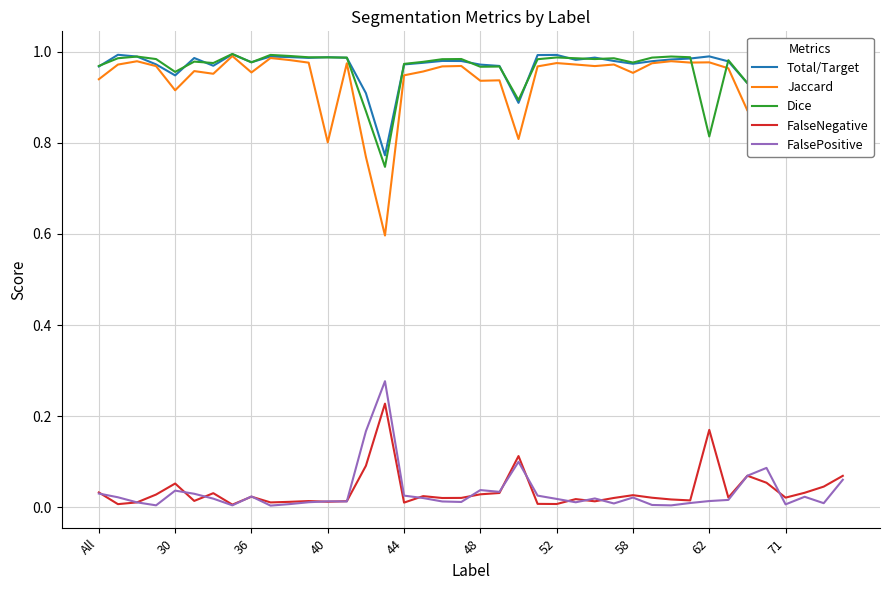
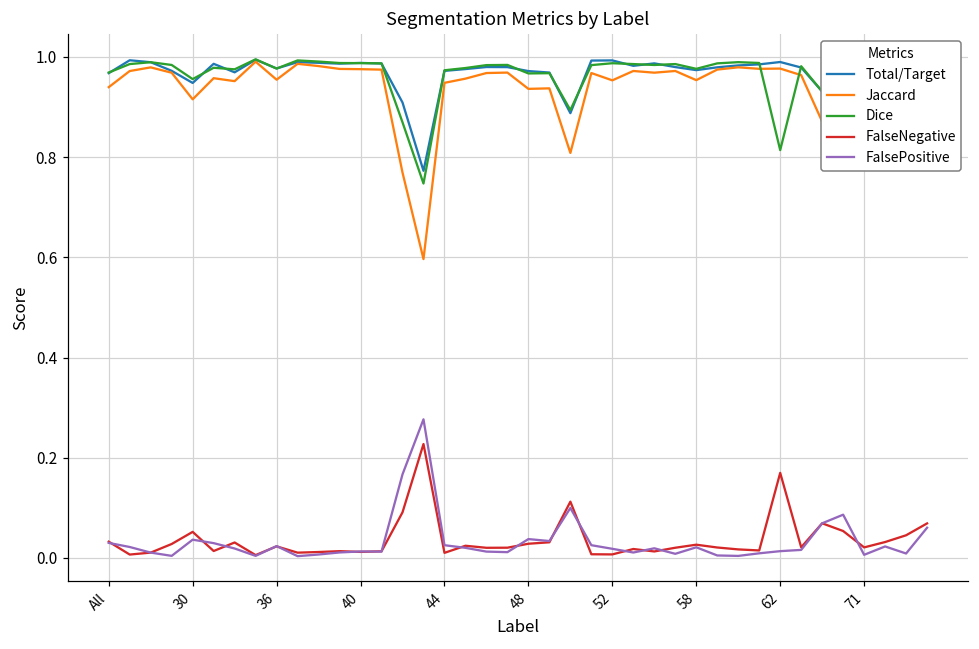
  {
    "Total/Target": {
      "30": 0.95,
      "52": 0.99,
      "62": 0.99
    },
    "Jaccard": {
      "All": 0.94,
      "30": 0.92,
      "36": 0.95,
-     "40": 0.80,
+     "40": 0.98,
      "44": 0.95,
      "48": 0.94,
-     "52": 0.98,
+     "52": 0.95,
      "58": 0.95,
      "62": 0.98
    },
    "Dice": {
      "30": 0.96,
      "52": 0.99,
      "62": 0.81
    },
    "FalseNegative": {
      "30": 0.05,
      "44": 0.01,
      "48": 0.03,
      "52": 0.01,
      "62": 0.17,
      "71": 0.02
    },
    "FalsePositive": {
      "30": 0.04,
      "44": 0.03,
      "48": 0.04,
      "52": 0.02,
      "62": 0.01,
      "71": 0.01
    }
  }
